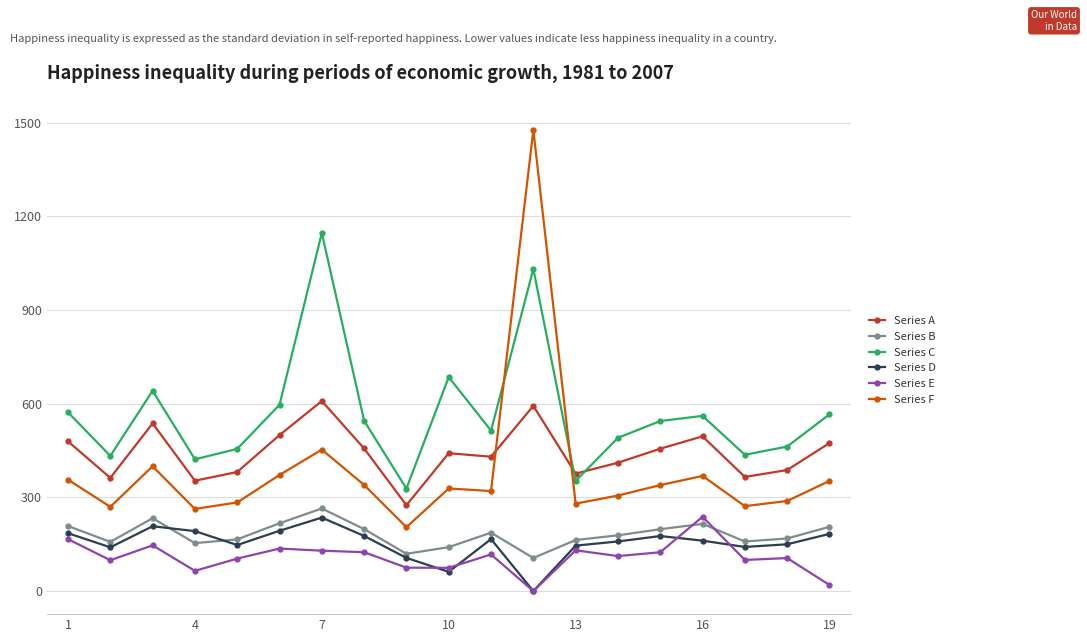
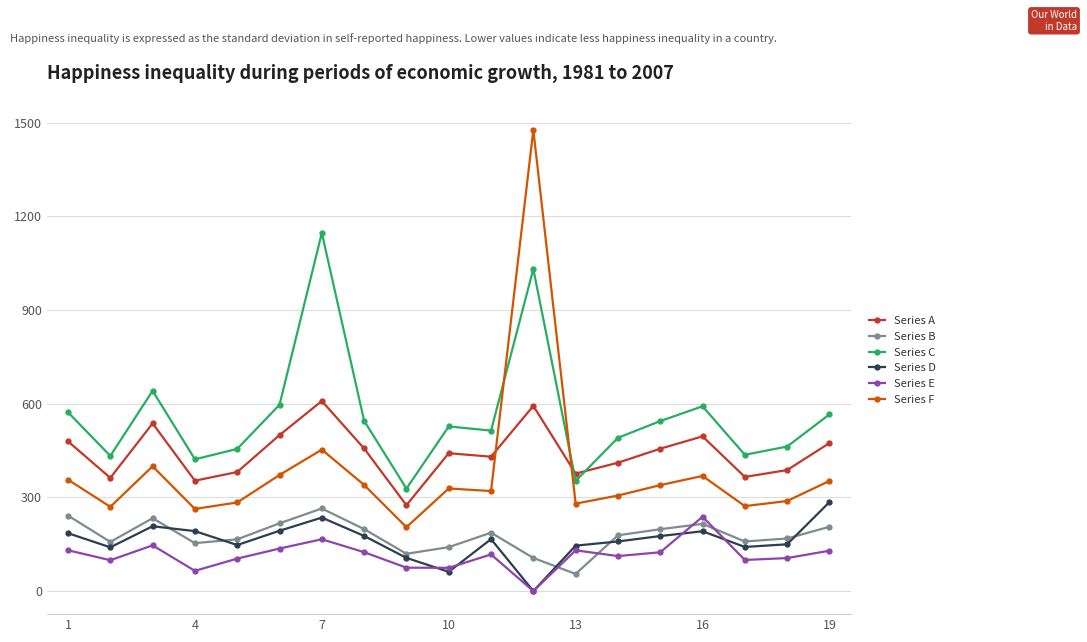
  {
    "Series B": {
-     "1": 210,
+     "1": 240,
      "4": 150,
      "7": 260,
      "10": 140,
-     "13": 160,
+     "13": 50,
      "16": 220,
      "19": 210
    },
    "Series C": {
      "1": 570,
      "4": 420,
      "7": 1150,
-     "10": 690,
+     "10": 530,
      "13": 350,
-     "16": 560,
+     "16": 590,
      "19": 570
    },
    "Series D": {
      "1": 190,
      "4": 190,
      "7": 240,
      "10": 60,
      "13": 150,
-     "16": 160,
-     "19": 180
+     "16": 190,
+     "19": 280
    },
    "Series E": {
-     "1": 170,
+     "1": 130,
      "4": 60,
-     "7": 130,
+     "7": 170,
      "10": 70,
      "13": 130,
      "16": 240,
-     "19": 20
+     "19": 130
    }
  }
